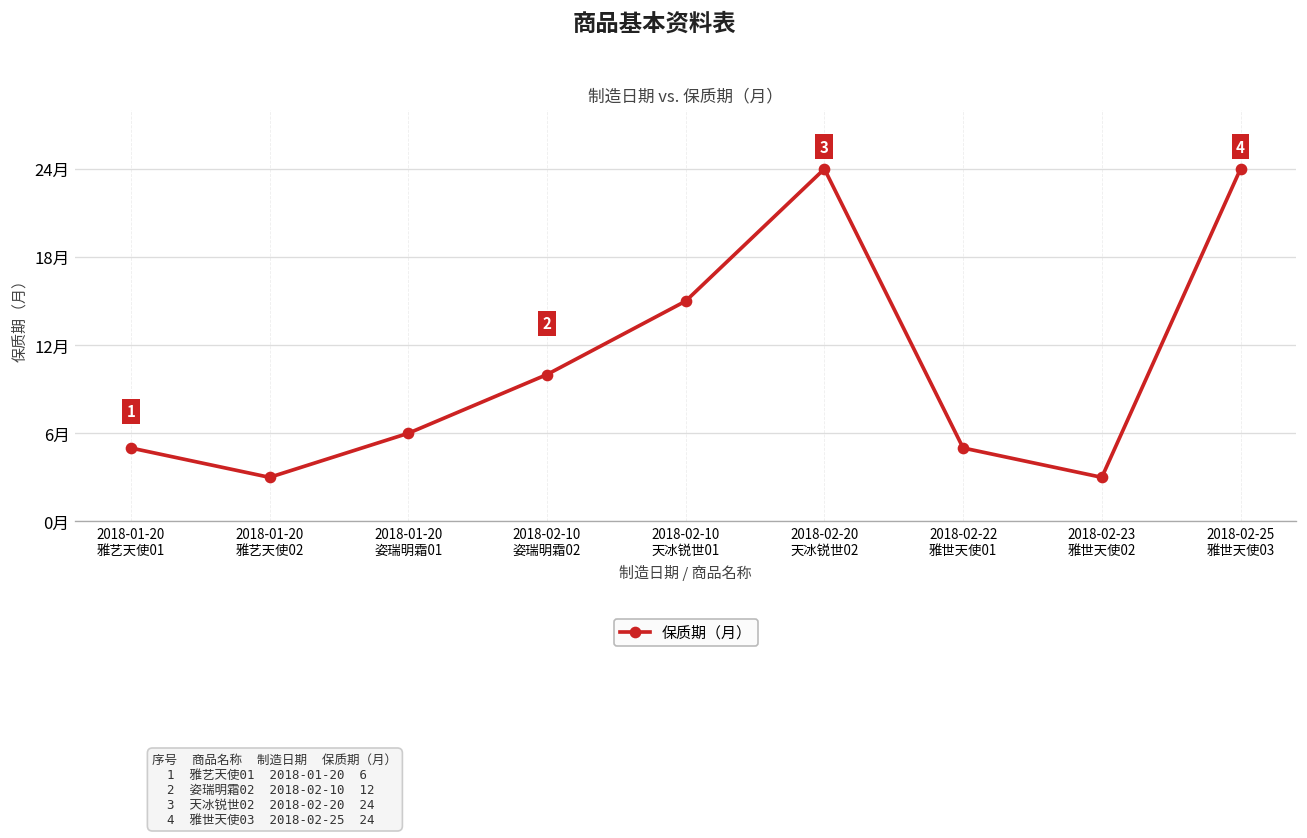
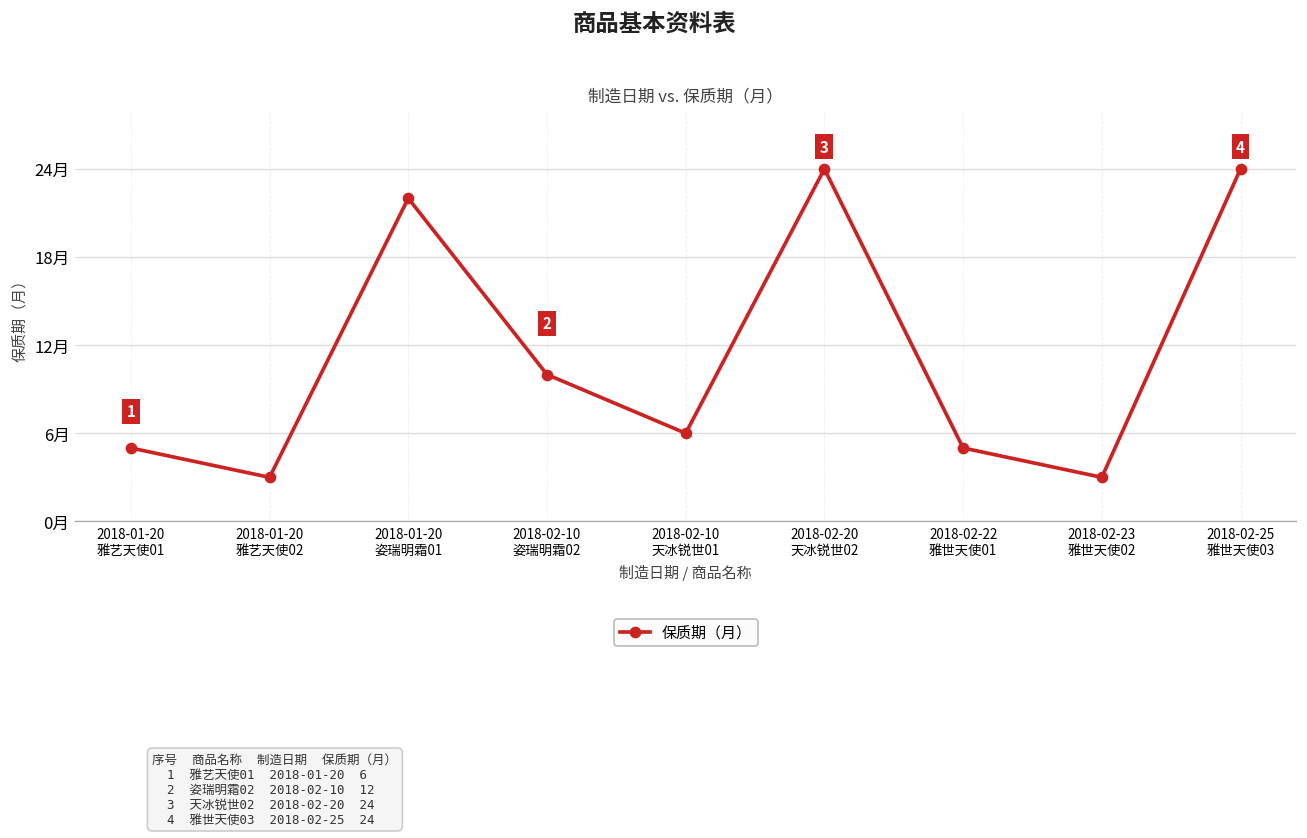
  {
    "2018-01-20 雅艺天使02": "3月",
-   "2018-01-20 姿瑞明霜01": "6月",
+   "2018-01-20 姿瑞明霜01": "22月",
    "2018-02-10 姿瑞明霜02": "10月",
-   "2018-02-10 天冰锐世01": "15月",
+   "2018-02-10 天冰锐世01": "6月",
    "2018-02-22 雅世天使01": "5月",
    "2018-02-23 雅世天使02": "3月"
  }
